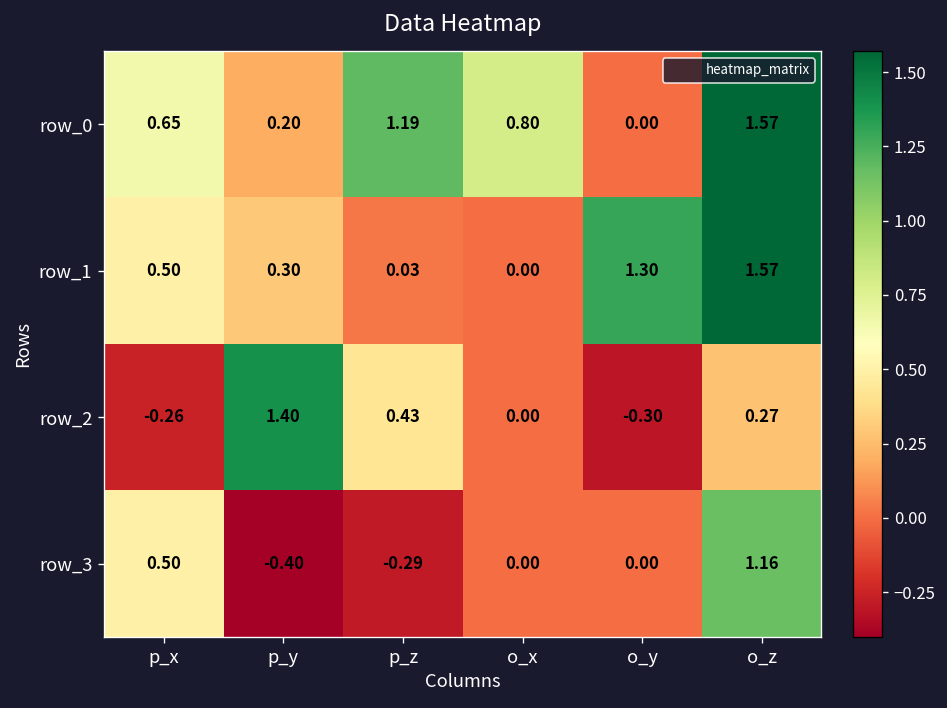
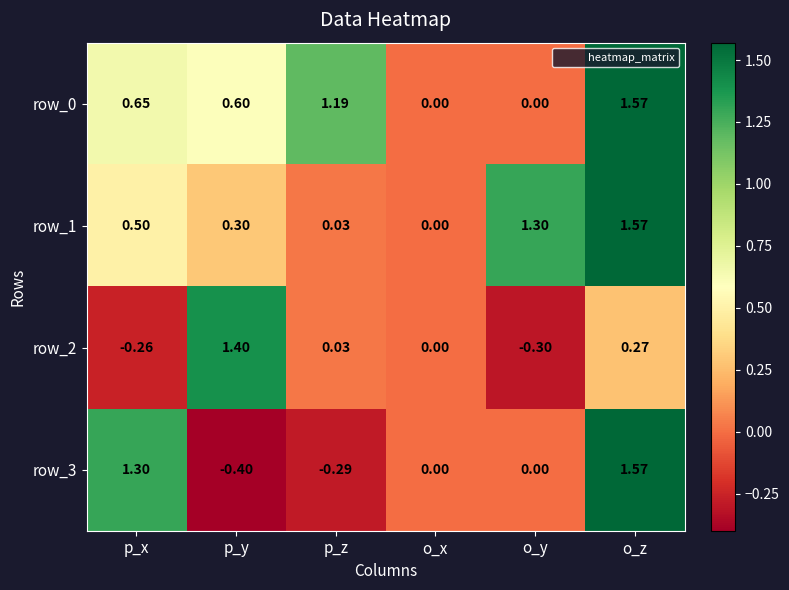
  {
    "row_0": {
      "p_x": 0.65,
-     "p_y": 0.20,
+     "p_y": 0.60,
      "p_z": 1.19,
-     "o_x": 0.80,
+     "o_x": 0.00,
      "o_y": 0.00,
      "o_z": 1.57
    },
    "row_1": {
      "p_x": 0.50,
      "p_y": 0.30,
      "p_z": 0.03,
      "o_x": 0.00,
      "o_y": 1.30,
      "o_z": 1.57
    },
    "row_2": {
      "p_x": -0.26,
      "p_y": 1.40,
-     "p_z": 0.43,
+     "p_z": 0.03,
      "o_x": 0.00,
      "o_y": -0.30,
      "o_z": 0.27
    },
    "row_3": {
-     "p_x": 0.50,
+     "p_x": 1.30,
      "p_y": -0.40,
      "p_z": -0.29,
      "o_x": 0.00,
      "o_y": 0.00,
-     "o_z": 1.16
+     "o_z": 1.57
    }
  }
